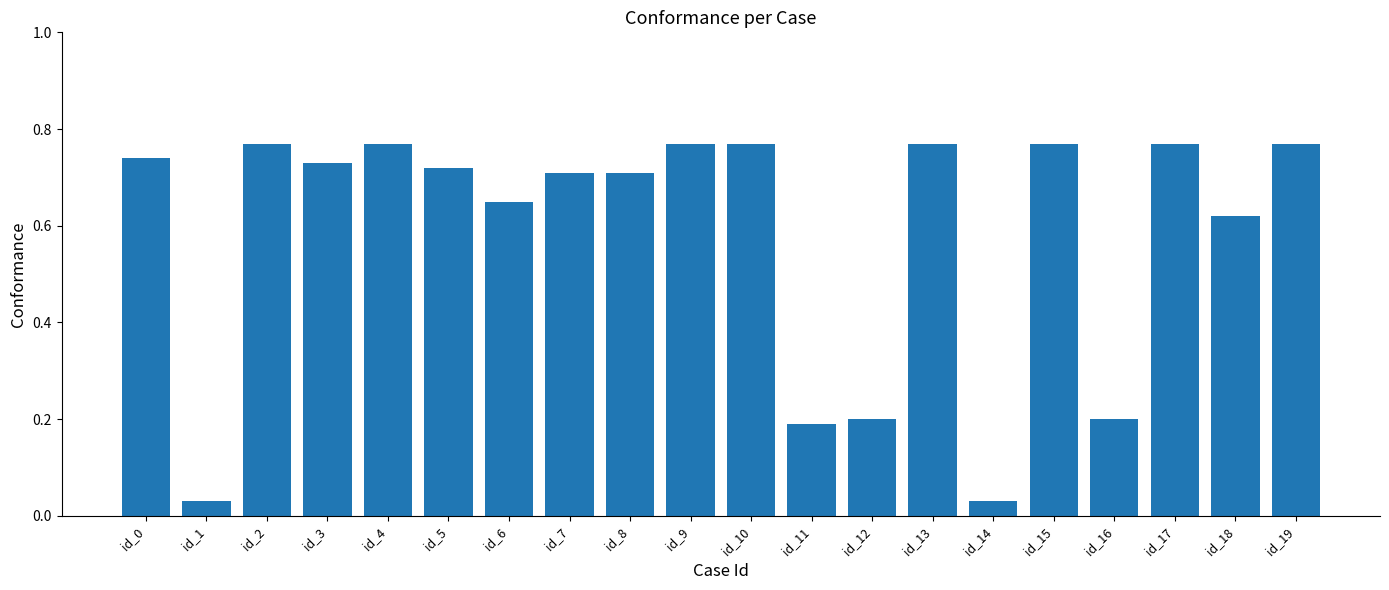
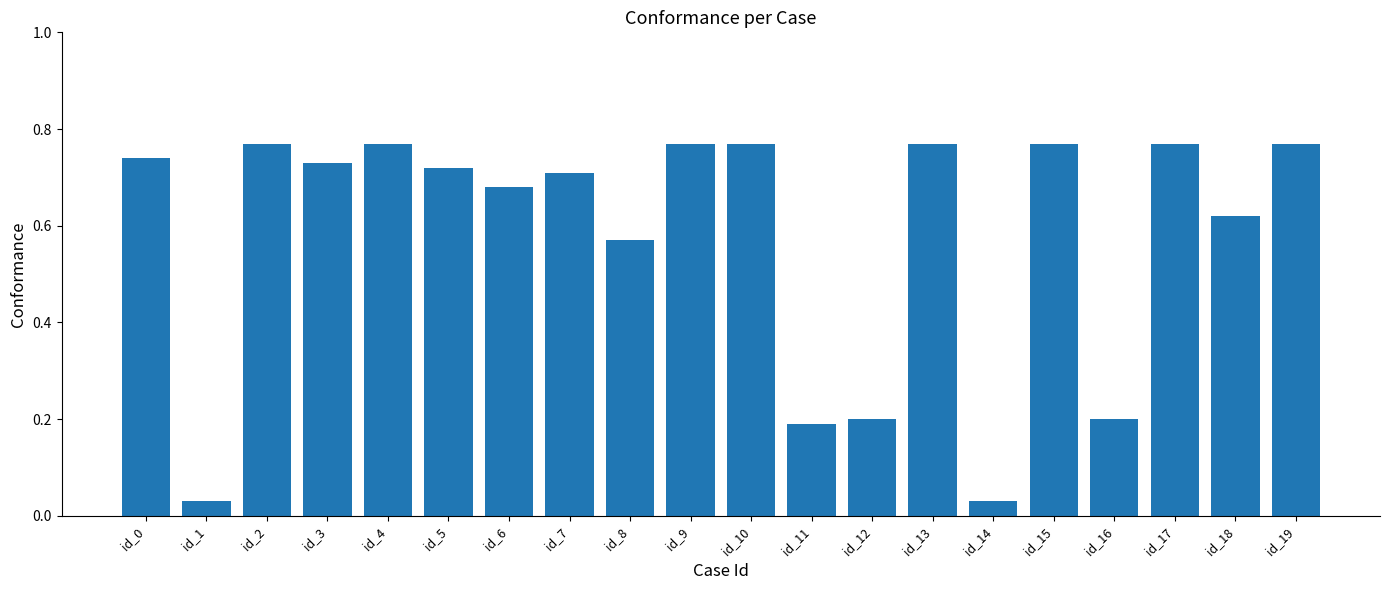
  {
    "id_0": 0.74,
    "id_1": 0.03,
    "id_2": 0.77,
    "id_3": 0.73,
    "id_4": 0.77,
    "id_5": 0.72,
-   "id_6": 0.65,
+   "id_6": 0.68,
    "id_7": 0.71,
-   "id_8": 0.71,
+   "id_8": 0.57,
    "id_9": 0.77,
    "id_10": 0.77,
    "id_11": 0.19,
    "id_12": 0.20,
    "id_13": 0.77,
    "id_14": 0.03,
    "id_15": 0.77,
    "id_16": 0.20,
    "id_17": 0.77,
    "id_18": 0.62,
    "id_19": 0.77
  }
